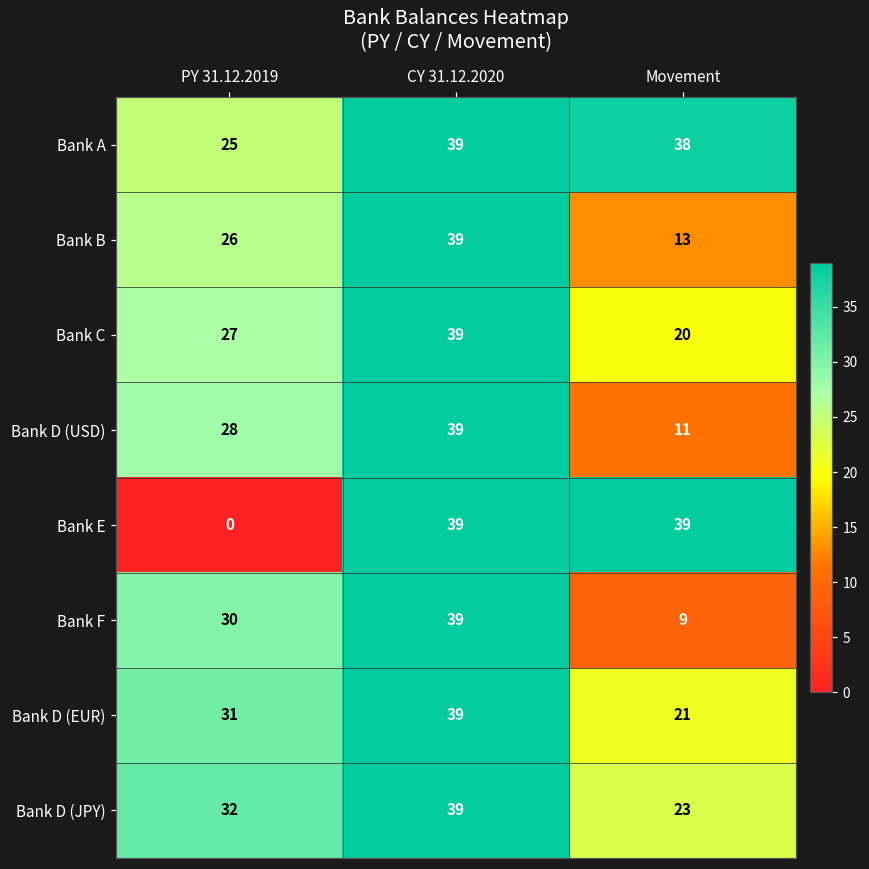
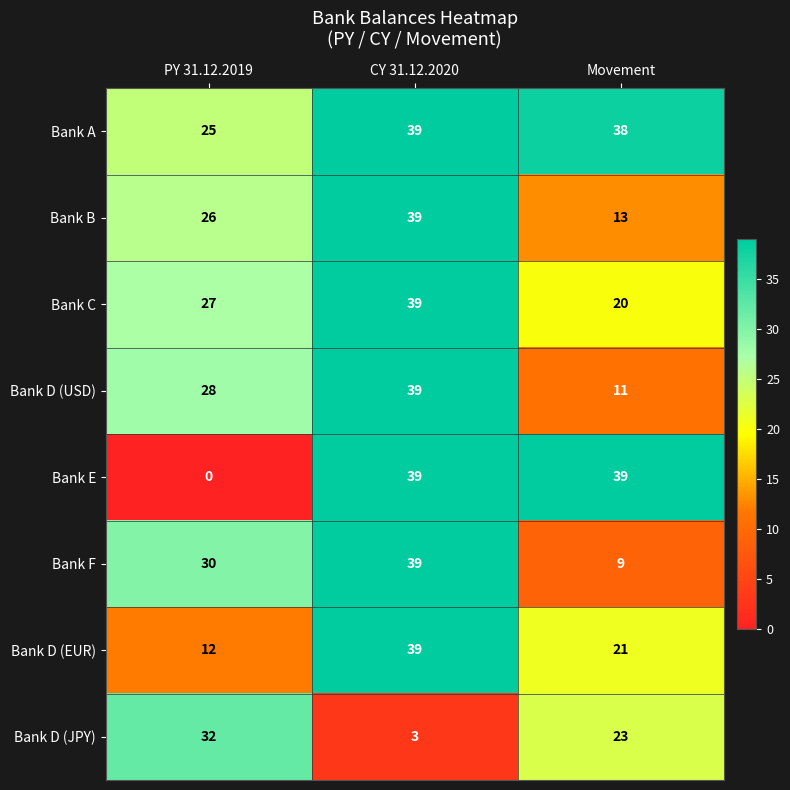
  {
    "Bank A": {
      "PY 31.12.2019": 25,
      "CY 31.12.2020": 39,
      "Movement": 38
    },
    "Bank B": {
      "PY 31.12.2019": 26,
      "CY 31.12.2020": 39,
      "Movement": 13
    },
    "Bank C": {
      "PY 31.12.2019": 27,
      "CY 31.12.2020": 39,
      "Movement": 20
    },
    "Bank D (USD)": {
      "PY 31.12.2019": 28,
      "CY 31.12.2020": 39,
      "Movement": 11
    },
    "Bank E": {
      "PY 31.12.2019": 0,
      "CY 31.12.2020": 39,
      "Movement": 39
    },
    "Bank F": {
      "PY 31.12.2019": 30,
      "CY 31.12.2020": 39,
      "Movement": 9
    },
    "Bank D (EUR)": {
-     "PY 31.12.2019": 31,
+     "PY 31.12.2019": 12,
      "CY 31.12.2020": 39,
      "Movement": 21
    },
    "Bank D (JPY)": {
      "PY 31.12.2019": 32,
-     "CY 31.12.2020": 39,
+     "CY 31.12.2020": 3,
      "Movement": 23
    }
  }
